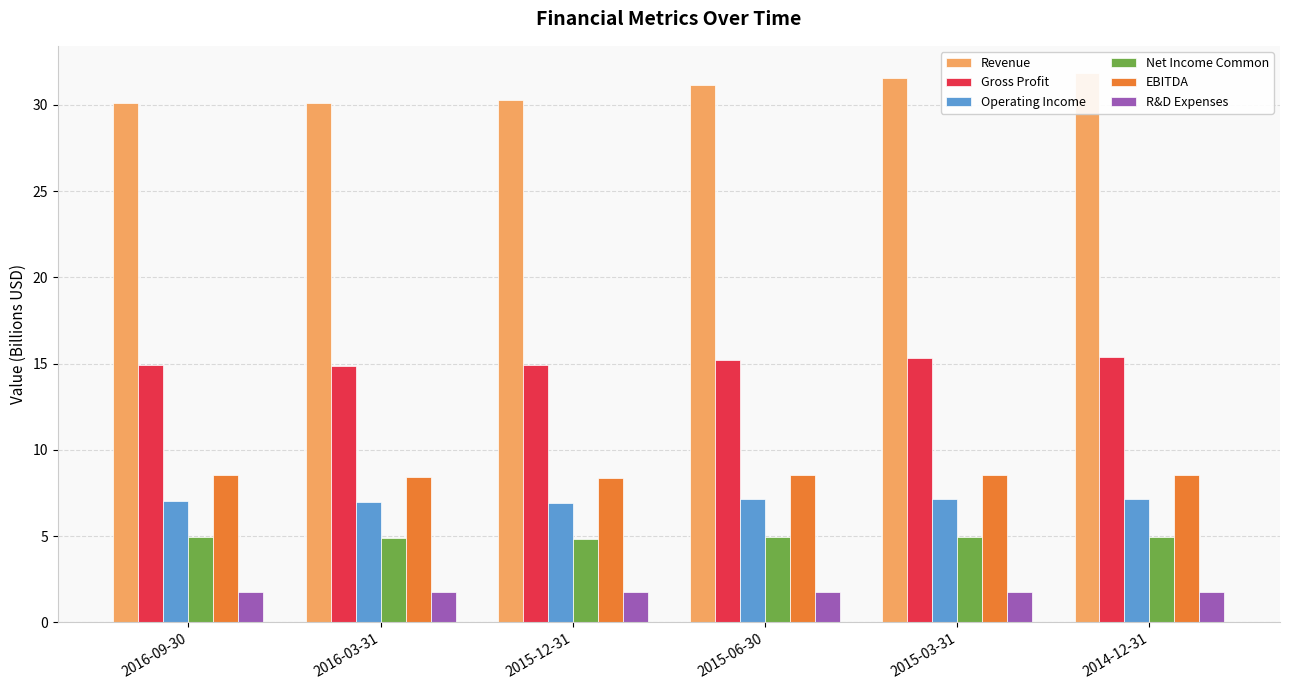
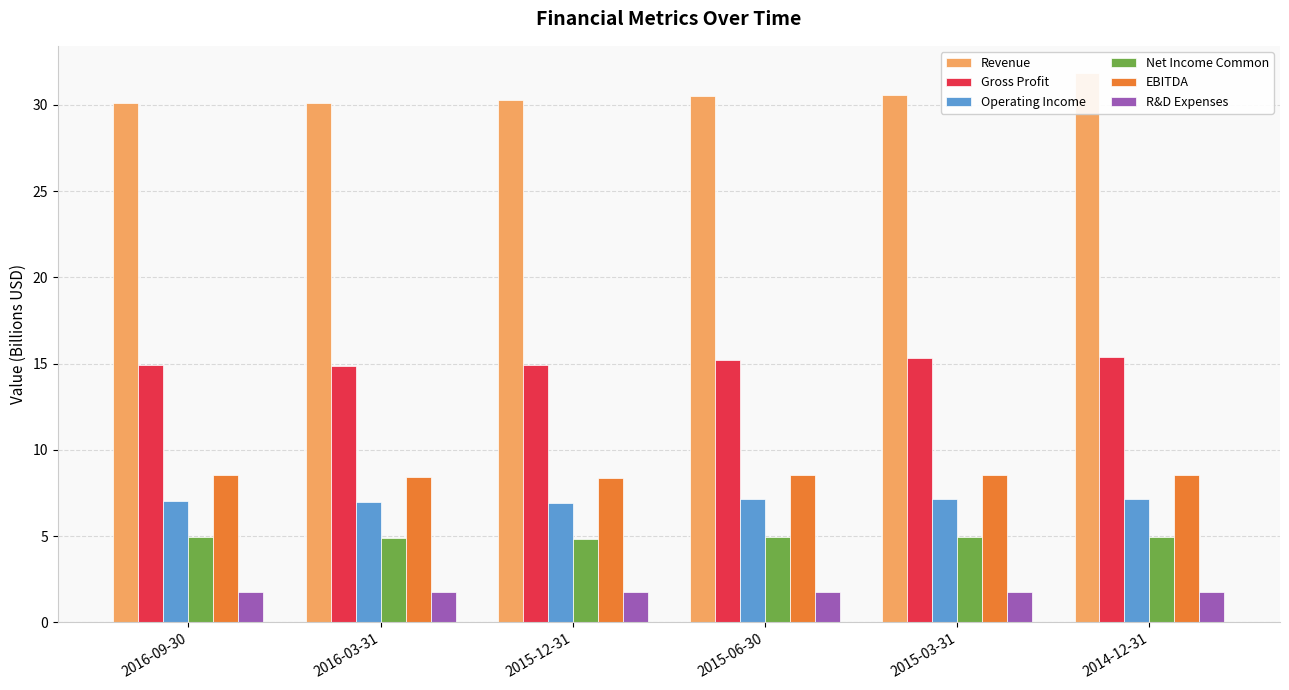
  {
    "Revenue": {
      "2016-09-30": 30.1,
      "2016-03-31": 30.1,
      "2015-12-31": 30.3,
-     "2015-06-30": 31.1,
-     "2015-03-31": 31.6
+     "2015-06-30": 30.5,
+     "2015-03-31": 30.6
    },
    "Gross Profit": {
      "2016-09-30": 14.9,
      "2016-03-31": 14.9,
      "2015-12-31": 14.9,
      "2015-06-30": 15.2,
      "2015-03-31": 15.3,
      "2014-12-31": 15.4
    },
    "Operating Income": {
      "2016-09-30": 7.1,
      "2016-03-31": 7.0,
      "2015-12-31": 6.9,
      "2015-06-30": 7.1,
      "2015-03-31": 7.1,
      "2014-12-31": 7.1
    },
    "Net Income Common": {
      "2016-09-30": 4.9,
      "2016-03-31": 4.9,
      "2015-12-31": 4.8,
      "2015-06-30": 5.0,
      "2015-03-31": 4.9,
      "2014-12-31": 5.0
    },
    "EBITDA": {
      "2016-09-30": 8.5,
      "2016-03-31": 8.5,
      "2015-12-31": 8.4,
      "2015-06-30": 8.5,
      "2015-03-31": 8.5,
      "2014-12-31": 8.5
    },
    "R&D Expenses": {
      "2016-09-30": 1.7,
      "2016-03-31": 1.8,
      "2015-12-31": 1.8,
      "2015-06-30": 1.8,
      "2015-03-31": 1.8,
      "2014-12-31": 1.8
    }
  }
